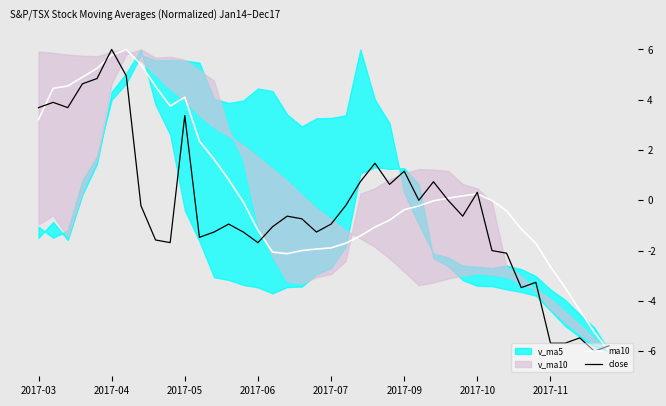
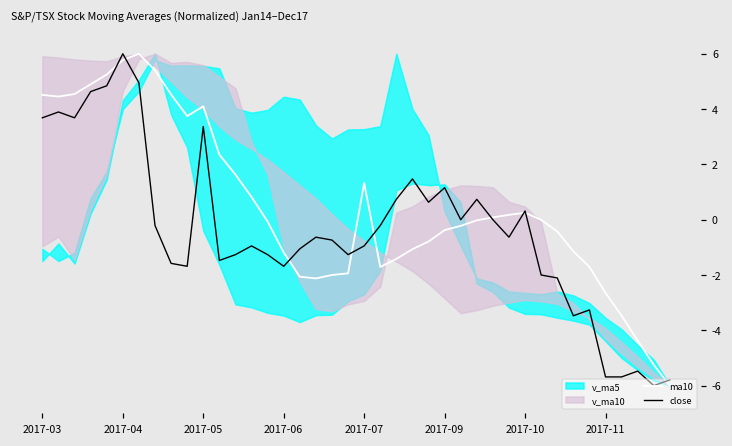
  {
    "ma10": {
-     "2017-03": 3.2,
+     "2017-03": 4.5,
      "2017-04": 5.8,
      "2017-05": 4.1,
      "2017-06": -1.2,
-     "2017-07": -1.9,
+     "2017-07": 1.3,
      "2017-09": -0.4,
      "2017-11": -2.6
    },
    "close": {
      "2017-03": 3.7,
      "2017-05": 3.4,
      "2017-06": -1.7,
      "2017-07": -0.9,
      "2017-11": -5.7
    }
  }
